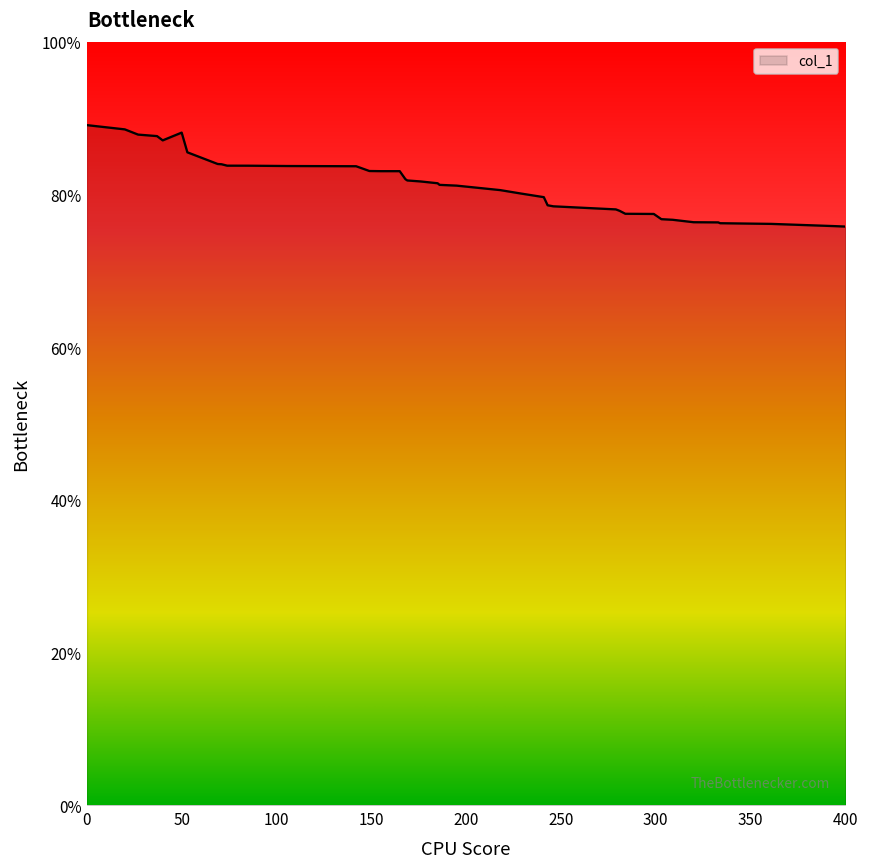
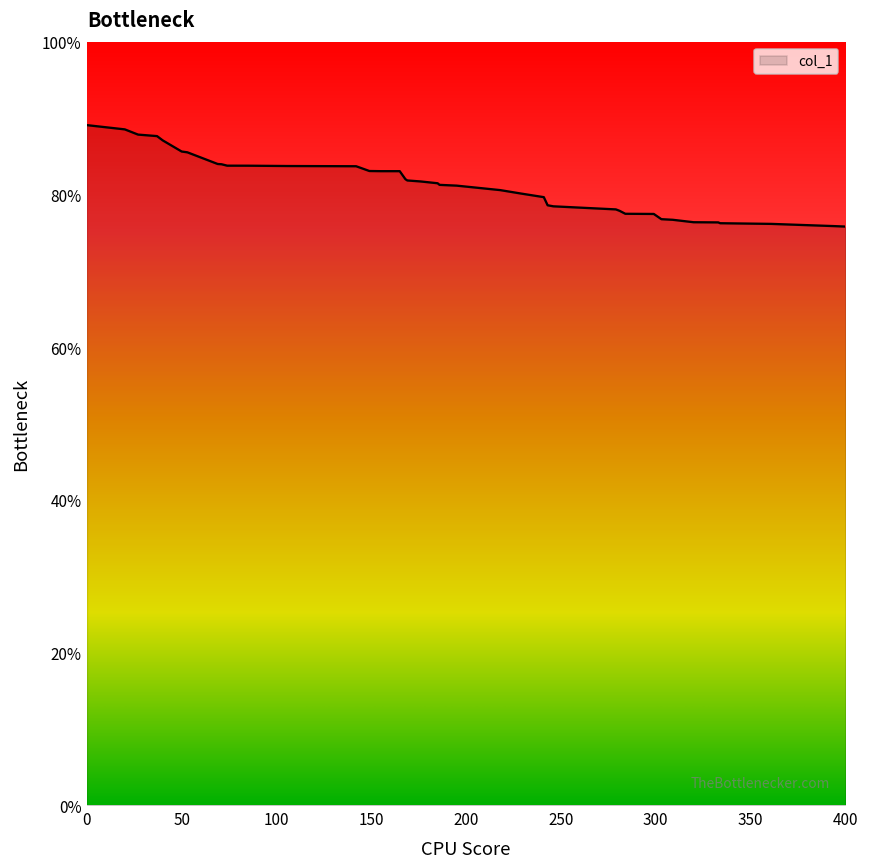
  {
    "0": "89%",
-   "50": "88%",
+   "50": "86%",
    "400": "76%"
  }
